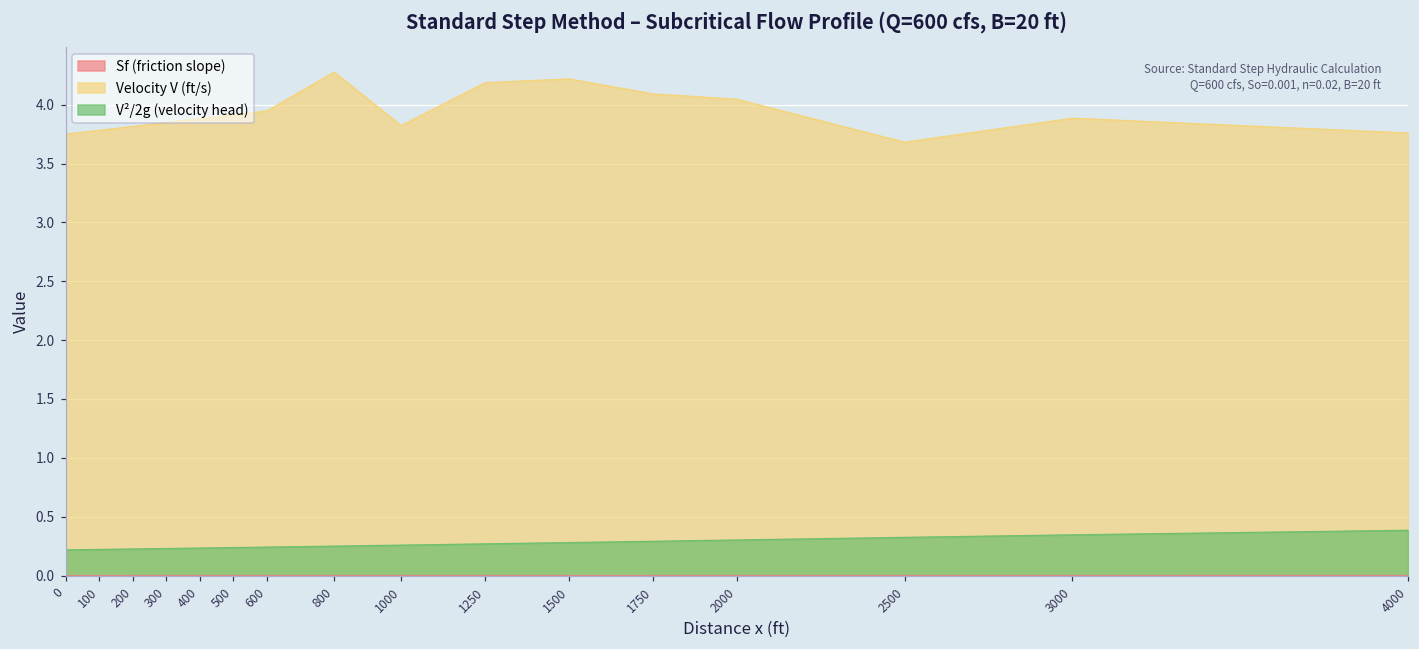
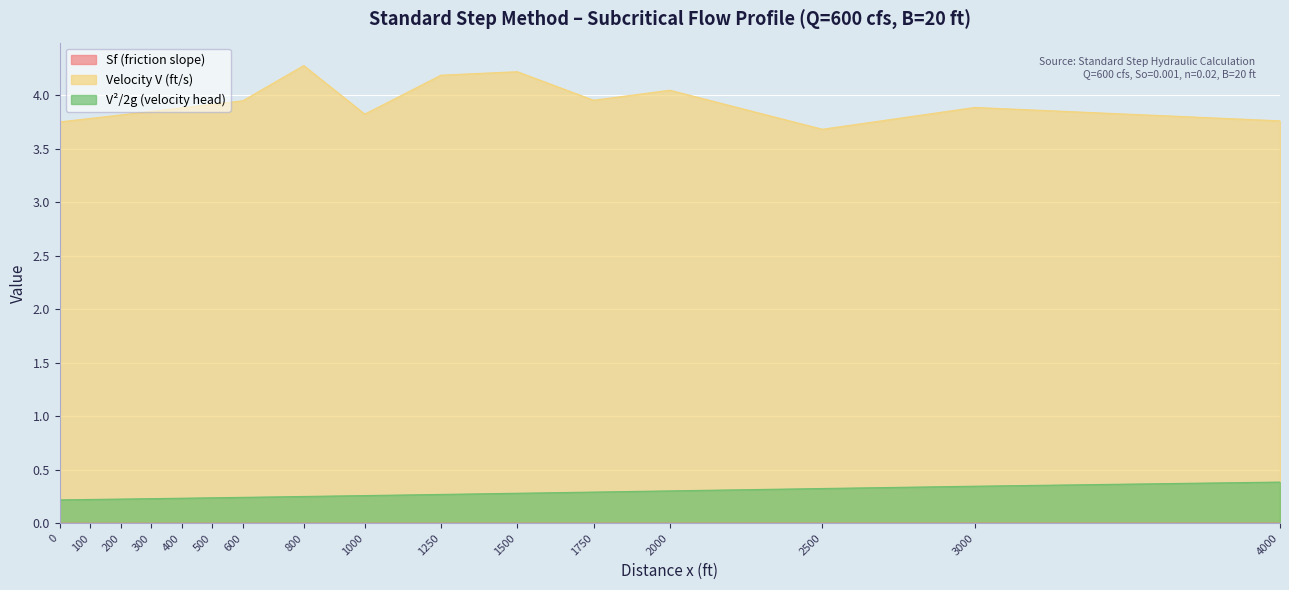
  {
    "Sf (friction slope)": {
      "0": 0.00,
      "100": 0.00,
      "200": 0.00,
      "300": 0.00,
      "400": 0.00,
      "500": 0.00,
      "600": 0.00,
      "800": 0.00,
      "1000": 0.00,
      "1250": 0.00,
      "1500": 0.00,
      "1750": 0.00,
      "2000": 0.00,
      "2500": 0.00,
      "3000": 0.00,
      "4000": 0.00
    },
    "Velocity V (ft/s)": {
      "0": 3.75,
      "100": 3.78,
      "200": 3.82,
      "600": 3.95,
      "800": 4.28,
      "1000": 3.82,
      "1250": 4.19,
      "1500": 4.22,
-     "1750": 4.09,
+     "1750": 3.95,
      "2000": 4.05,
      "2500": 3.68,
      "3000": 3.89,
      "4000": 3.76
    },
    "V²/2g (velocity head)": {
      "0": 0.22,
      "100": 0.22,
      "200": 0.23,
      "300": 0.23,
      "400": 0.23,
      "500": 0.24,
      "600": 0.24,
      "800": 0.25,
      "1000": 0.26,
      "1250": 0.27,
      "1500": 0.28,
      "1750": 0.29,
      "2000": 0.30,
      "2500": 0.32,
      "3000": 0.35,
      "4000": 0.38
    }
  }
